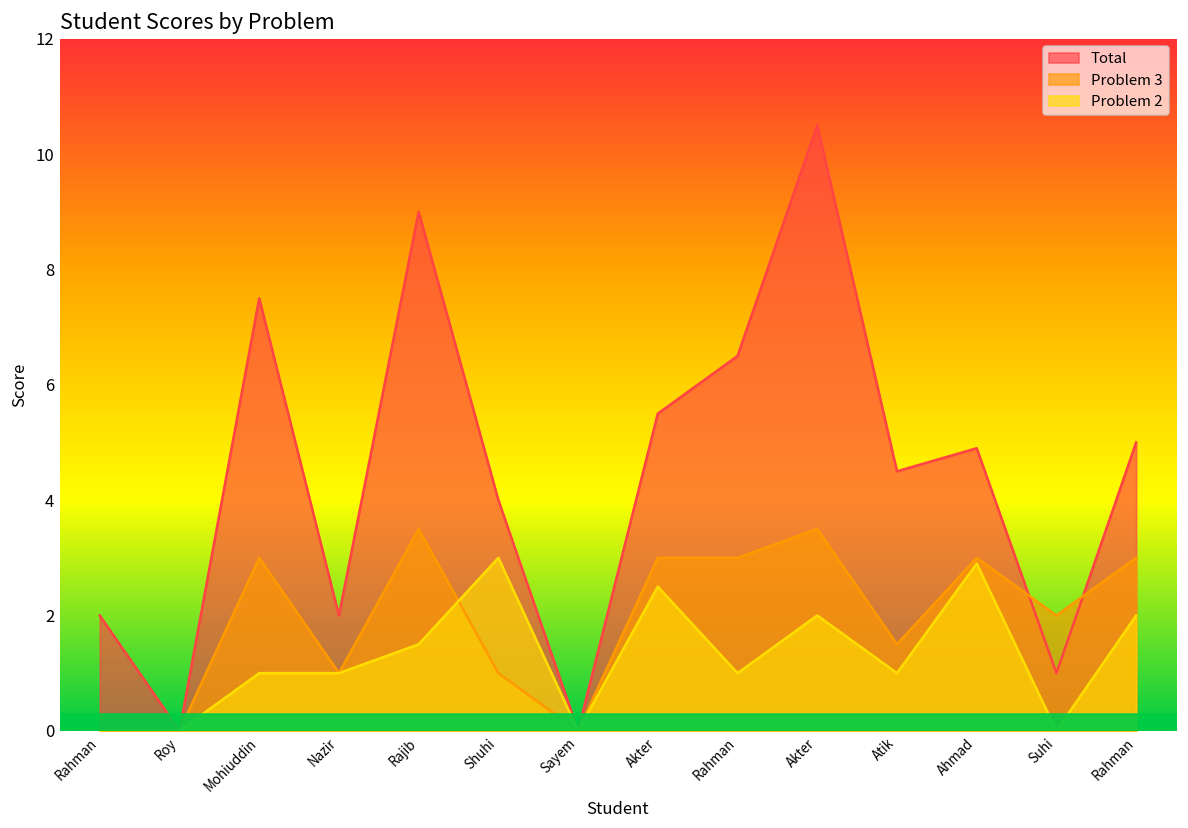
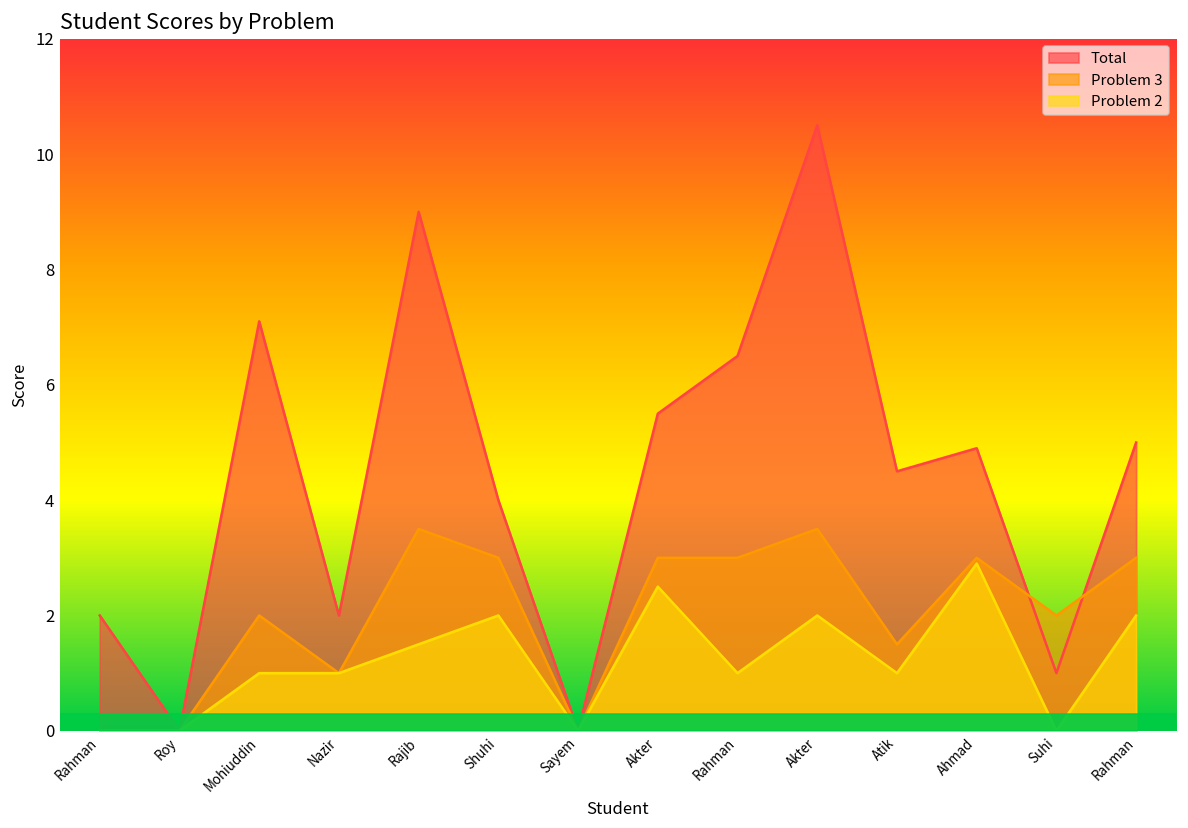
  {
    "Total": {
-     "Mohiuddin": 7.5,
+     "Mohiuddin": 7.1,
      "Nazir": 2.0,
      "Rajib": 9.0,
      "Shuhi": 4.0,
      "Atik": 4.5,
      "Ahmad": 4.9,
      "Suhi": 1.0
    },
    "Problem 3": {
-     "Mohiuddin": 3,
+     "Mohiuddin": 2,
      "Rajib": 3.5,
-     "Shuhi": 1,
+     "Shuhi": 3,
      "Atik": 1.5,
      "Ahmad": 3,
      "Suhi": 2
    },
    "Problem 2": {
      "Mohiuddin": 1,
      "Rajib": 1.5,
-     "Shuhi": 3,
+     "Shuhi": 2,
      "Atik": 1,
      "Ahmad": 2.9
    }
  }
